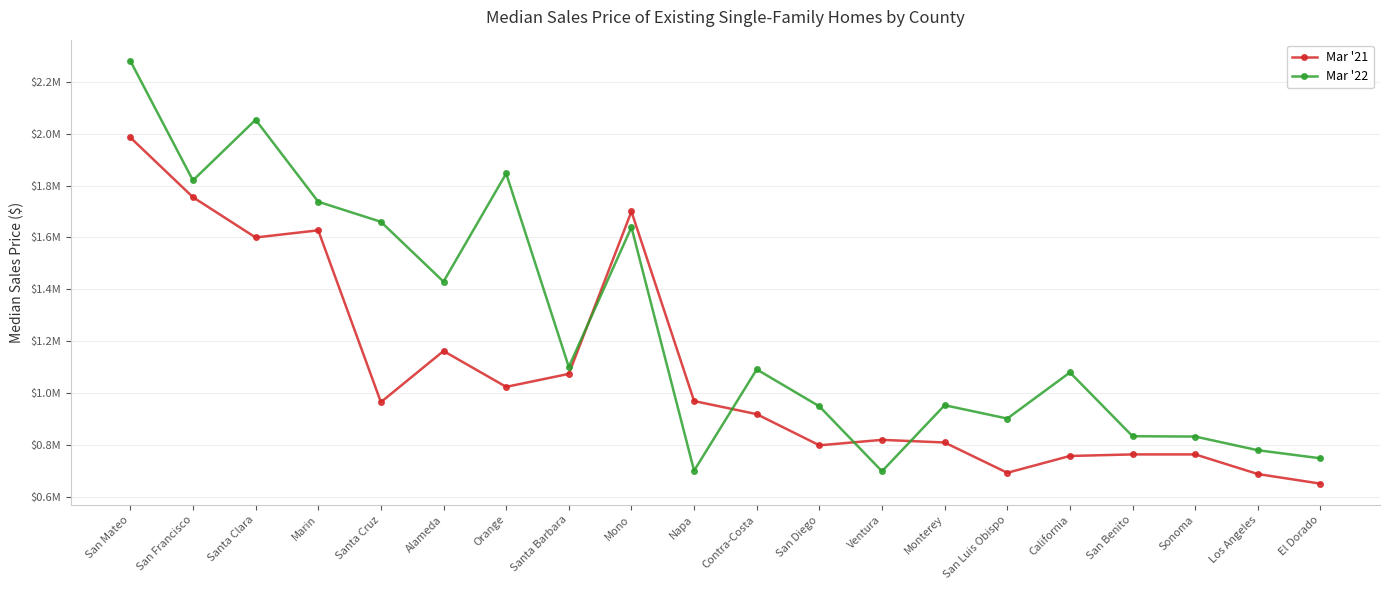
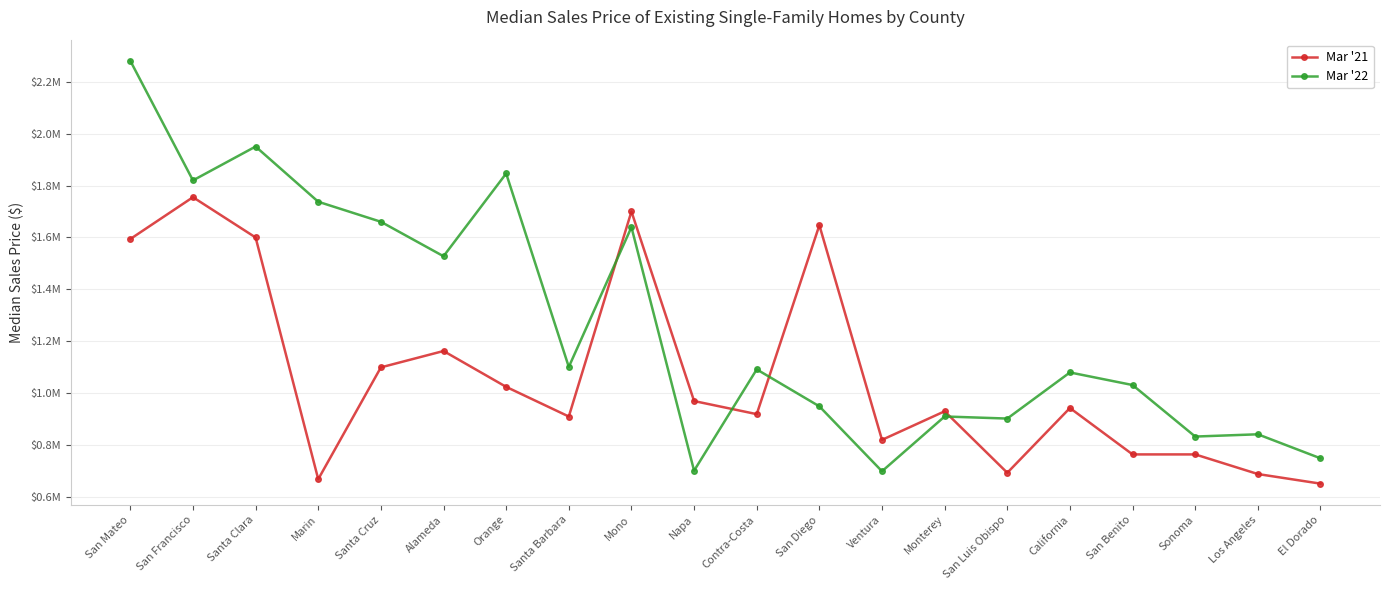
  {
    "Mar '21": {
-     "San Mateo": "$1990000",
+     "San Mateo": "$1590000",
      "San Francisco": "$1760000",
      "Santa Clara": "$1600000",
-     "Marin": "$1630000",
-     "Santa Cruz": "$970000",
+     "Marin": "$670000",
+     "Santa Cruz": "$1100000",
      "Alameda": "$1160000",
      "Orange": "$1030000",
-     "Santa Barbara": "$1080000",
+     "Santa Barbara": "$910000",
      "Mono": "$1700000",
      "Napa": "$970000",
      "Contra-Costa": "$920000",
-     "San Diego": "$800000",
+     "San Diego": "$1650000",
      "Ventura": "$820000",
-     "Monterey": "$810000",
+     "Monterey": "$930000",
      "San Luis Obispo": "$690000",
-     "California": "$760000",
+     "California": "$940000",
      "San Benito": "$770000",
      "Sonoma": "$770000",
      "Los Angeles": "$690000",
      "El Dorado": "$650000"
    },
    "Mar '22": {
      "San Mateo": "$2280000",
      "San Francisco": "$1820000",
-     "Santa Clara": "$2050000",
+     "Santa Clara": "$1950000",
      "Marin": "$1740000",
      "Santa Cruz": "$1660000",
-     "Alameda": "$1430000",
+     "Alameda": "$1530000",
      "Orange": "$1850000",
      "Santa Barbara": "$1100000",
      "Mono": "$1640000",
      "Napa": "$700000",
      "Contra-Costa": "$1090000",
      "San Diego": "$950000",
      "Ventura": "$700000",
-     "Monterey": "$950000",
+     "Monterey": "$910000",
      "San Luis Obispo": "$900000",
      "California": "$1080000",
-     "San Benito": "$840000",
+     "San Benito": "$1030000",
      "Sonoma": "$830000",
-     "Los Angeles": "$780000",
+     "Los Angeles": "$840000",
      "El Dorado": "$750000"
    }
  }
